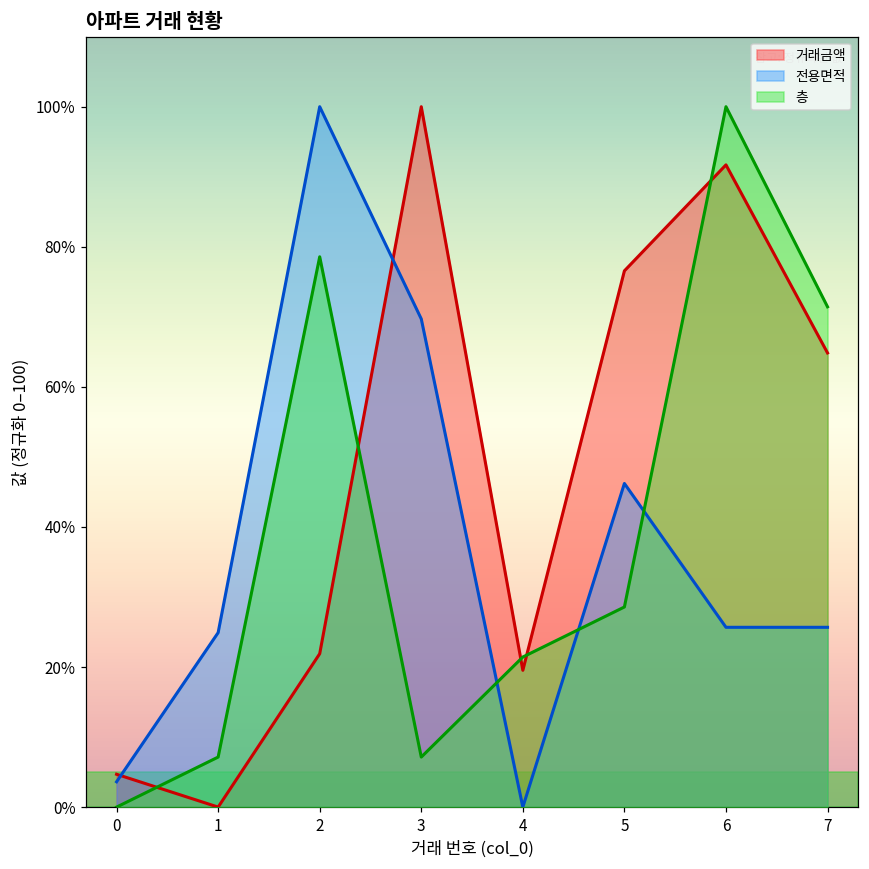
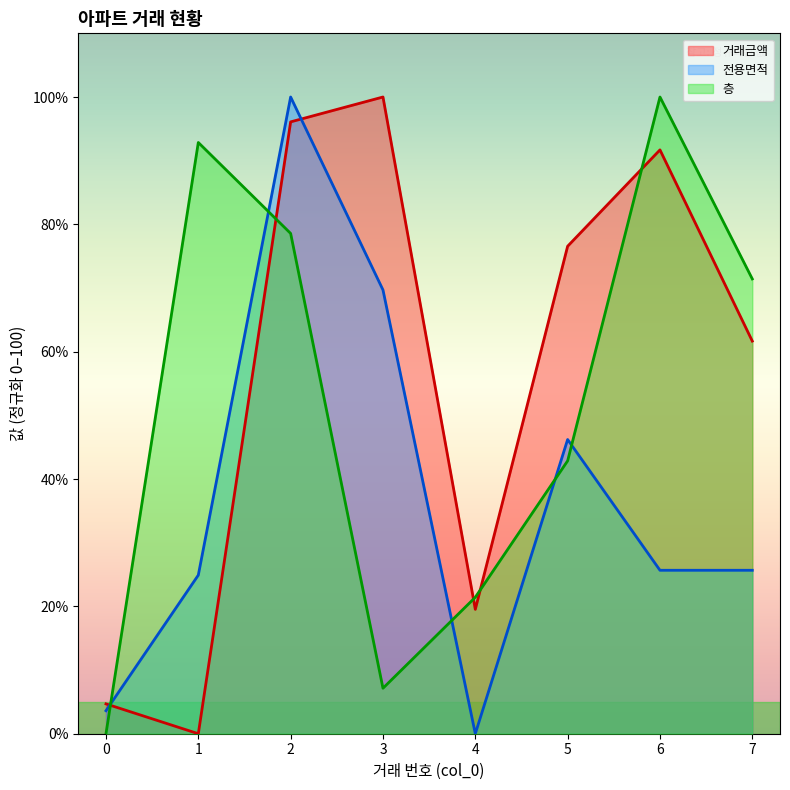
  {
    "거래금액": {
-     "2": "22%",
+     "2": "96%",
      "3": "100%",
      "4": "20%",
      "5": "77%",
      "6": "92%",
-     "7": "65%"
+     "7": "62%"
    },
    "전용면적": {
      "1": "25%",
      "2": "100%",
      "3": "70%",
      "5": "46%",
      "6": "26%",
      "7": "26%"
    },
    "층": {
-     "1": "7%",
+     "1": "93%",
      "2": "79%",
      "3": "7%",
      "4": "21%",
-     "5": "29%",
+     "5": "43%",
      "6": "100%",
      "7": "71%"
    }
  }
